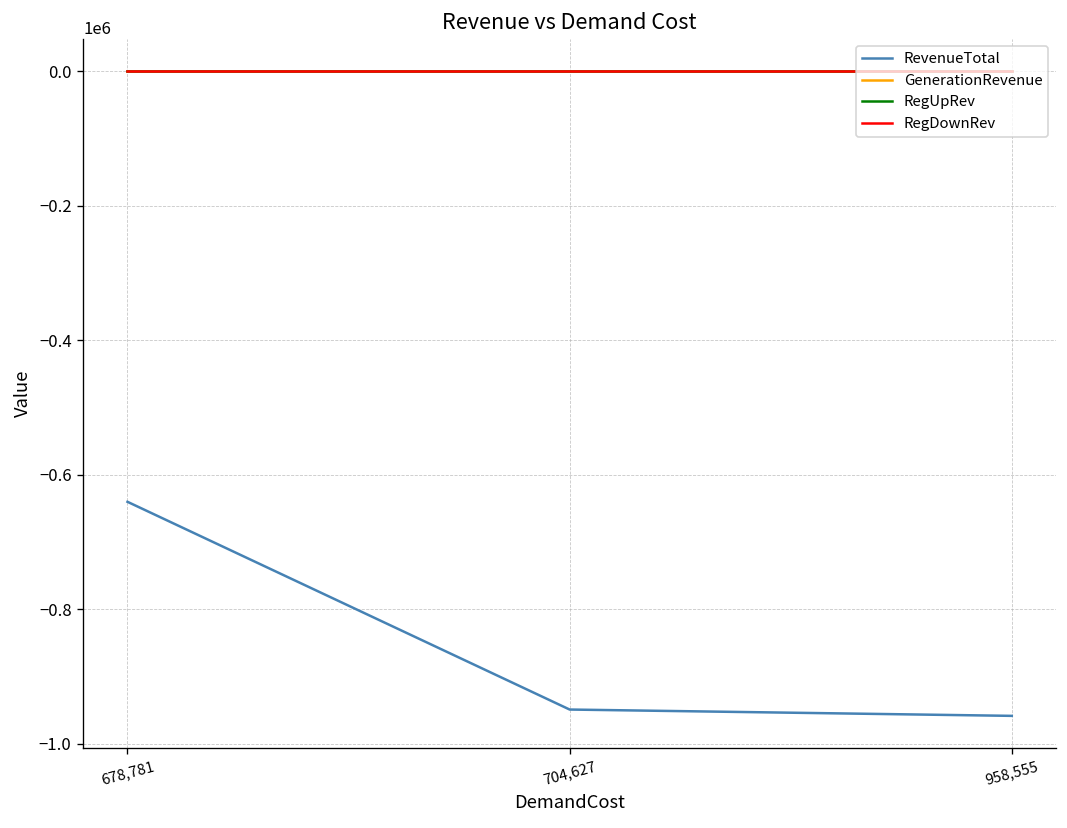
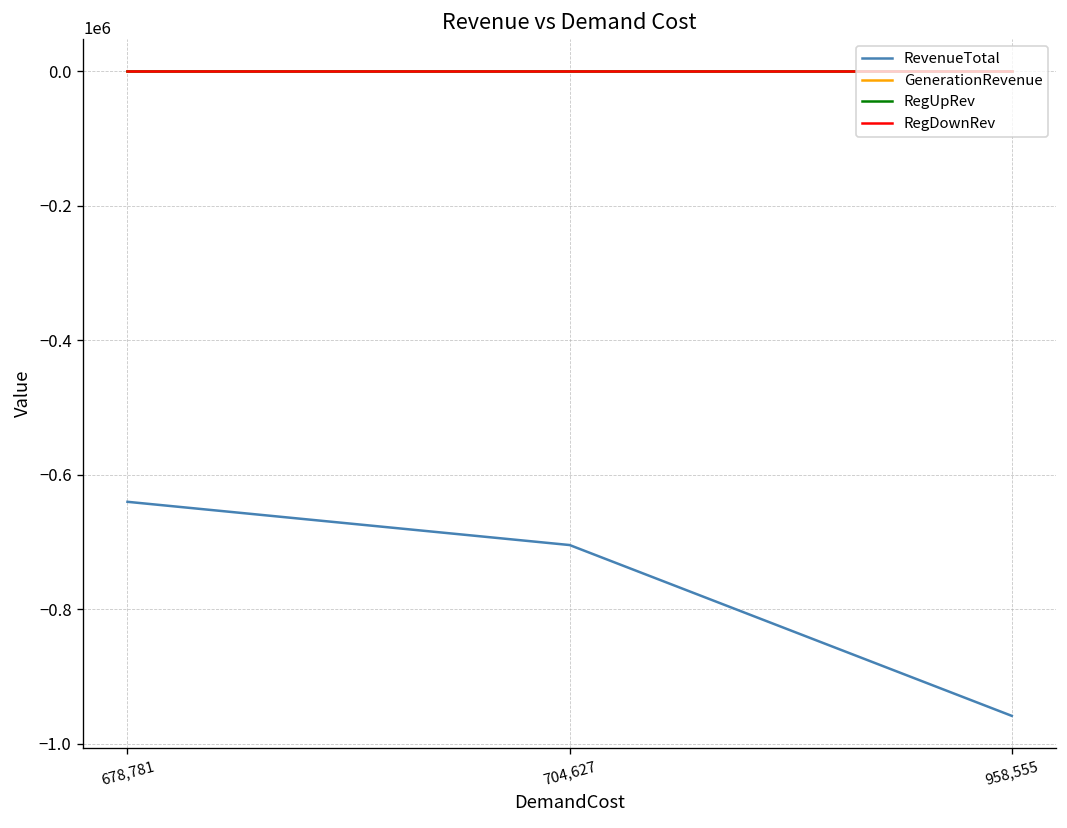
  {
    "RevenueTotal": {
      "678,781": -640000,
-     "704,627": -950000,
+     "704,627": -700000,
      "958,555": -960000
    },
    "RegDownRev": {
      "678,781": 0,
      "704,627": 0
    }
  }
